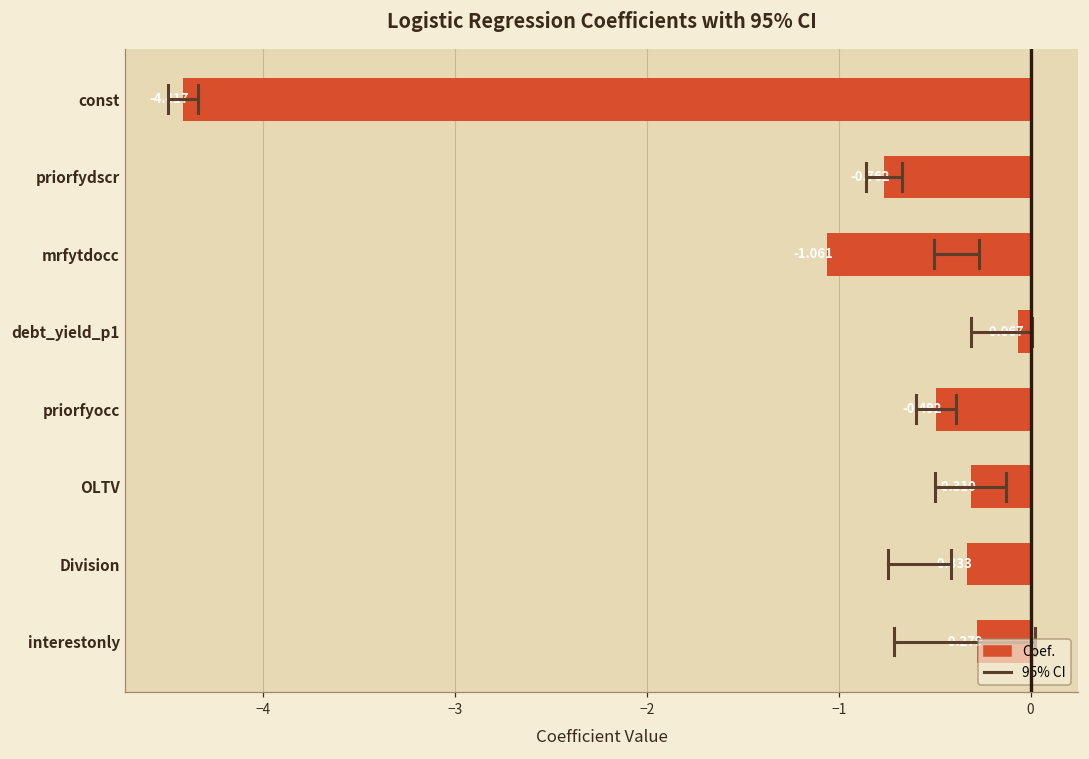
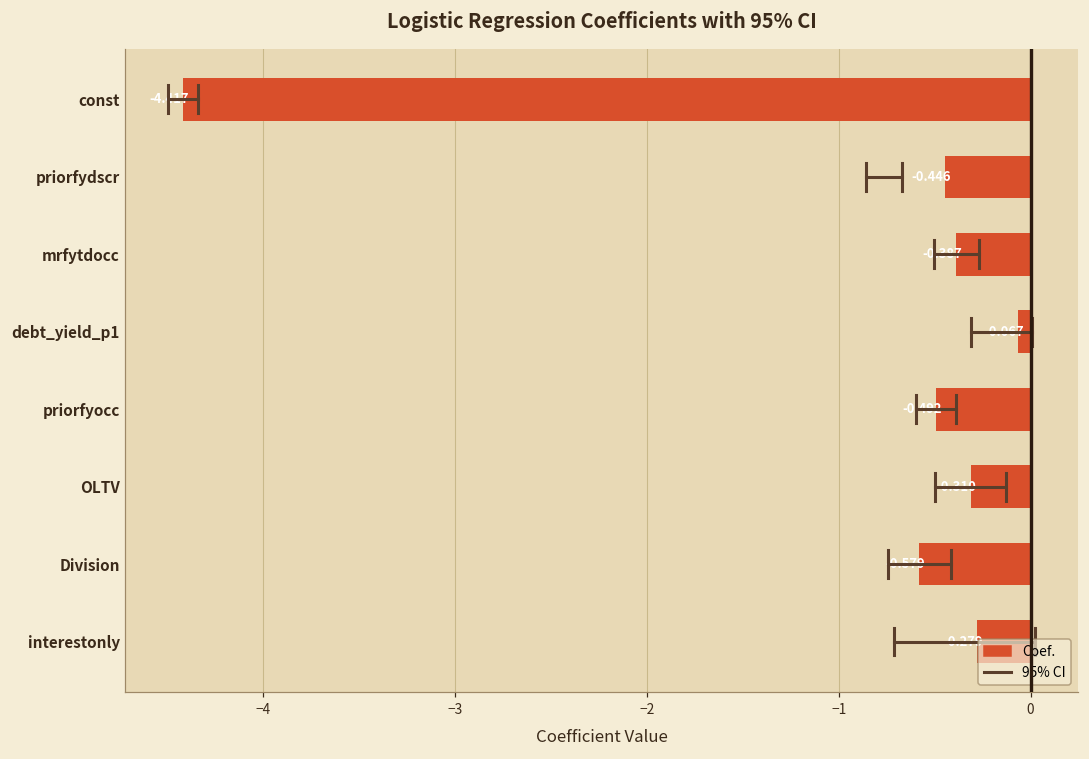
  {
    "Coef.": {
-     "priorfydscr": -0.762,
-     "mrfytdocc": -1.061,
+     "priorfydscr": -0.446,
+     "mrfytdocc": -0.387,
      "debt_yield_p1": -0.067,
-     "Division": -0.333
+     "Division": -0.579
    }
  }
